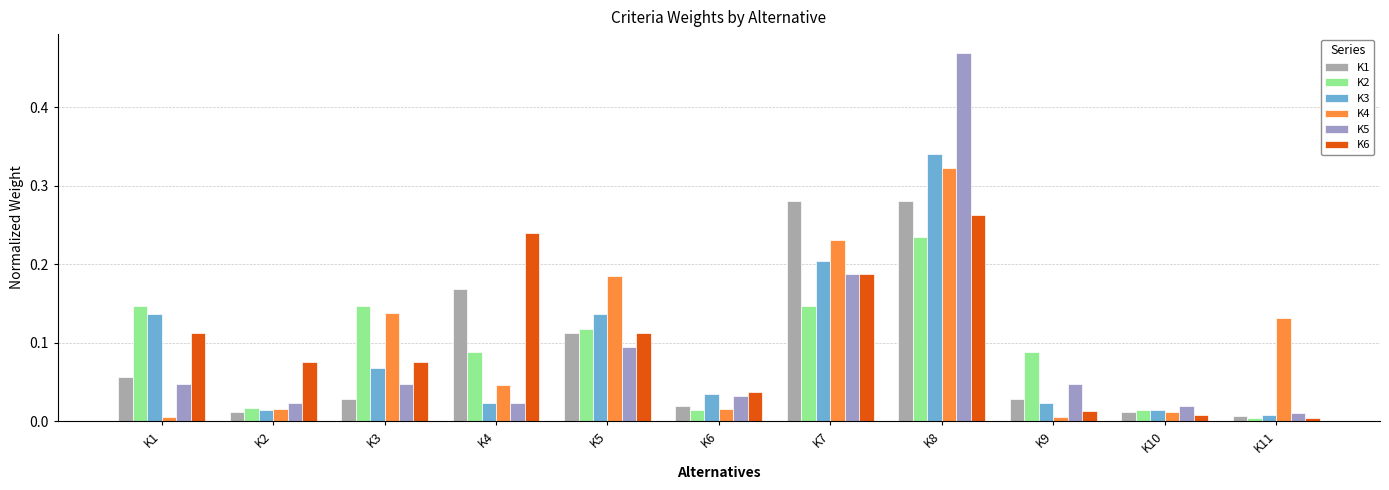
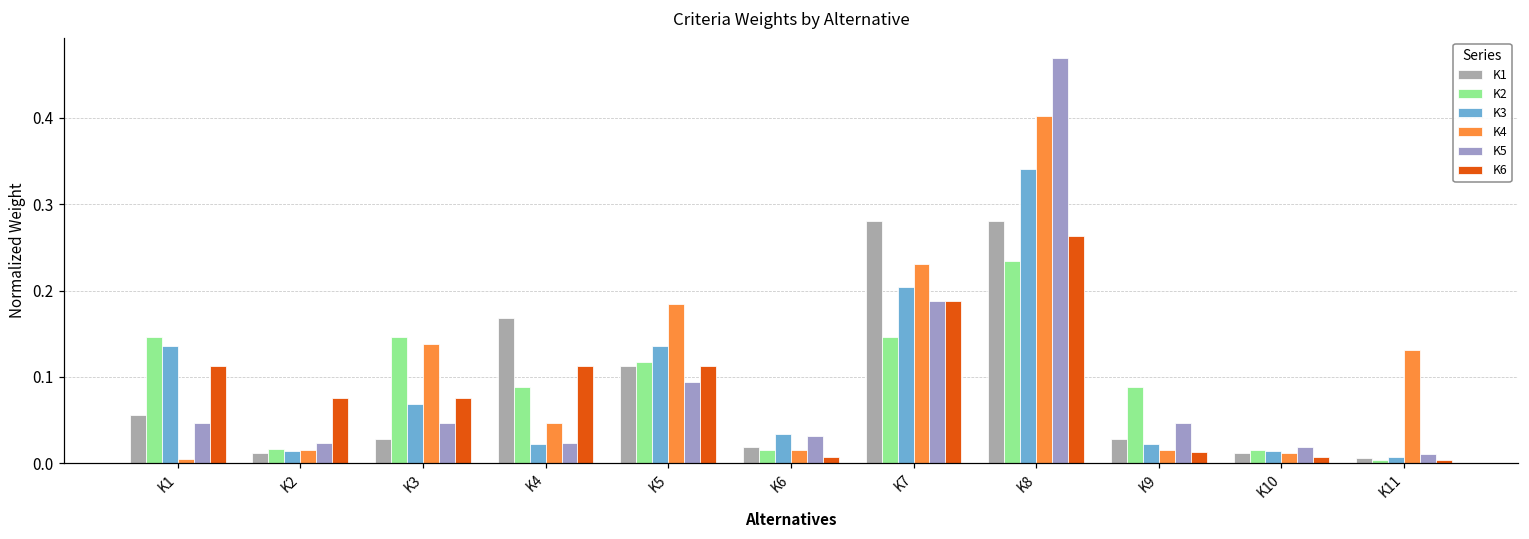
  {
    "K2": {
      "K1": 0.15,
      "K2": 0.02,
      "K3": 0.15,
      "K4": 0.09,
      "K5": 0.12,
      "K6": 0.01,
      "K7": 0.15,
      "K8": 0.23,
      "K9": 0.09,
      "K10": 0.01,
      "K11": 0.00
    },
    "K4": {
      "K1": 0.01,
      "K2": 0.02,
      "K3": 0.14,
      "K4": 0.05,
      "K5": 0.18,
      "K6": 0.02,
      "K7": 0.23,
-     "K8": 0.32,
-     "K9": 0.01,
+     "K8": 0.40,
+     "K9": 0.02,
      "K10": 0.01,
      "K11": 0.13
    },
    "K6": {
      "K1": 0.11,
      "K2": 0.08,
      "K3": 0.08,
-     "K4": 0.24,
+     "K4": 0.11,
      "K5": 0.11,
-     "K6": 0.04,
+     "K6": 0.01,
      "K7": 0.19,
      "K8": 0.26,
      "K9": 0.01,
      "K10": 0.01,
      "K11": 0.00
    }
  }
